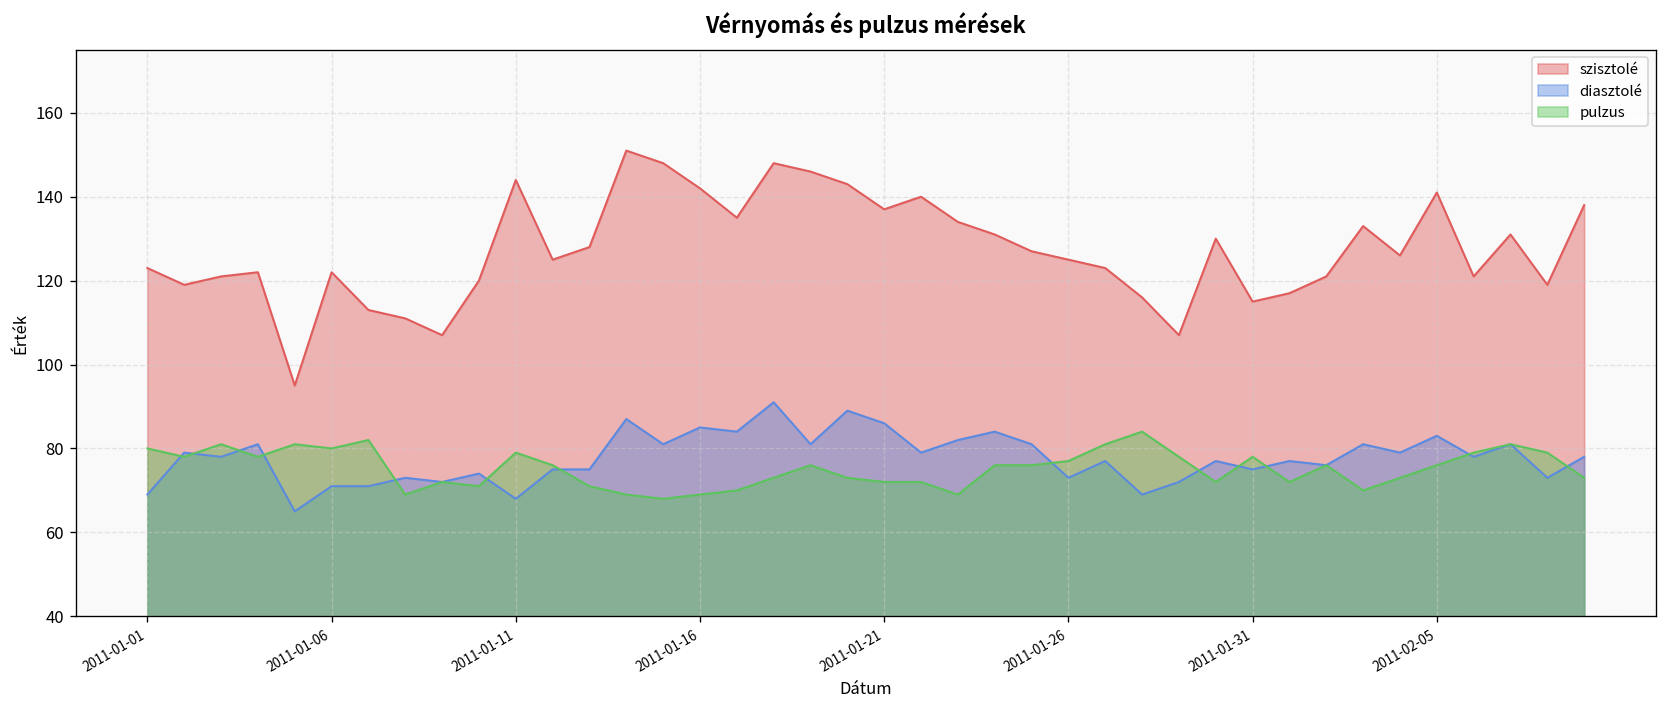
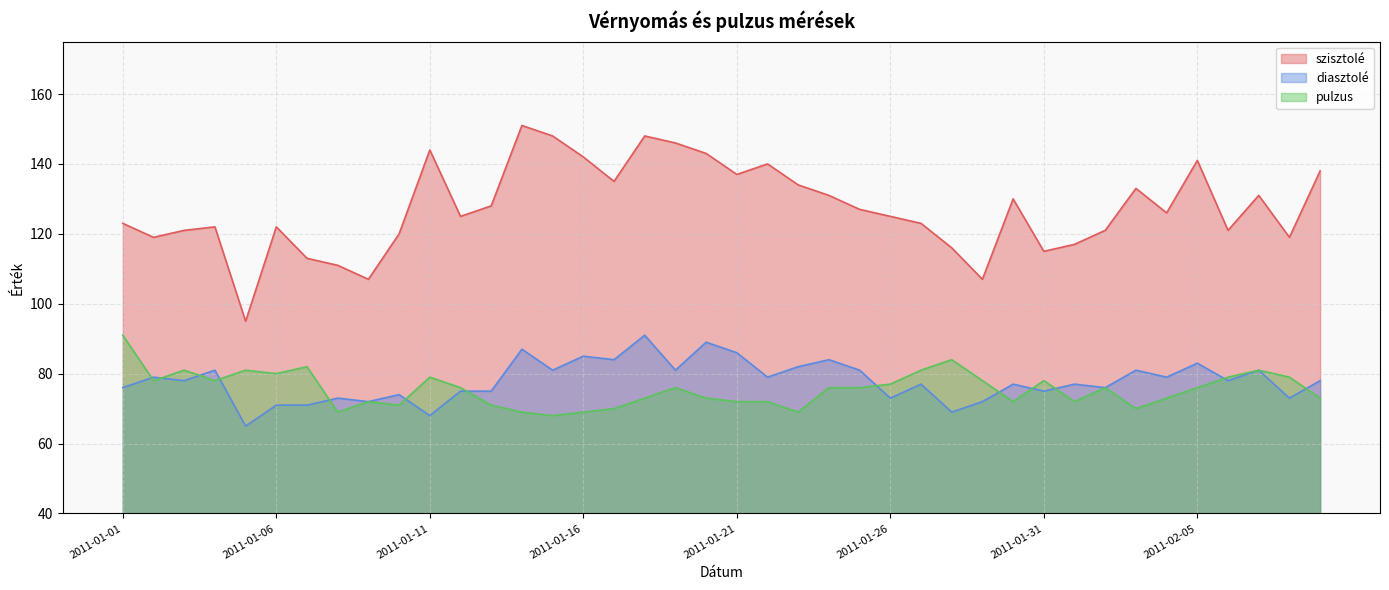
  {
    "szisztolé": {
      "2011-01-01": 123,
      "2011-01-06": 122,
      "2011-01-11": 144,
      "2011-01-16": 142,
      "2011-01-21": 137,
      "2011-01-26": 125,
      "2011-01-31": 115,
      "2011-02-05": 141
    },
    "diasztolé": {
-     "2011-01-01": 69,
+     "2011-01-01": 76,
      "2011-01-06": 71,
      "2011-01-11": 68,
      "2011-01-16": 85,
      "2011-01-21": 86,
      "2011-01-26": 73,
      "2011-01-31": 75,
      "2011-02-05": 83
    },
    "pulzus": {
-     "2011-01-01": 80,
+     "2011-01-01": 91,
      "2011-01-06": 80,
      "2011-01-11": 79,
      "2011-01-16": 69,
      "2011-01-21": 72,
      "2011-01-26": 77,
      "2011-01-31": 78,
      "2011-02-05": 76
    }
  }
